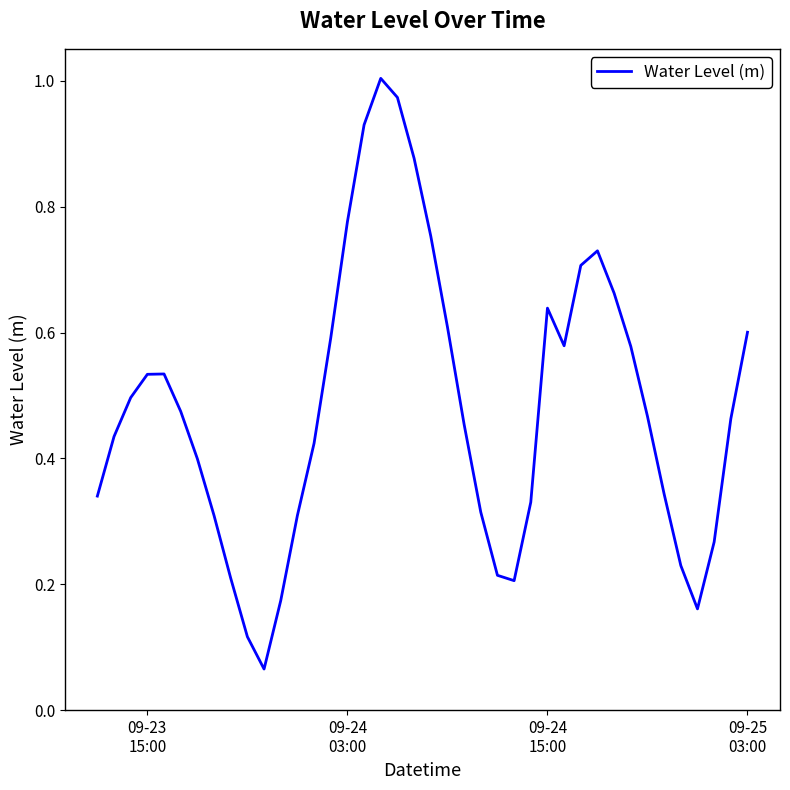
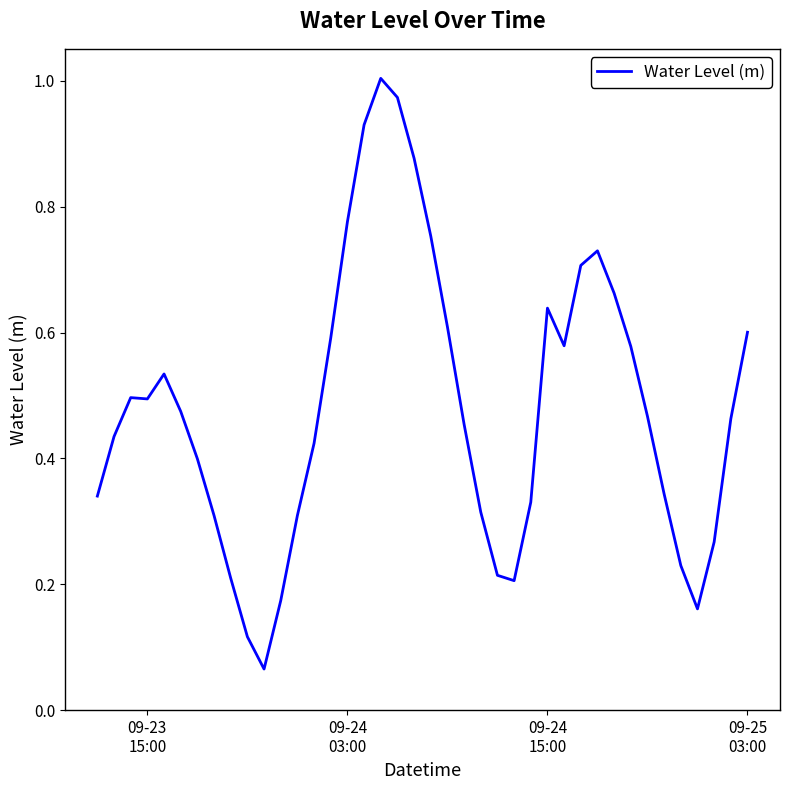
  {
-   "09-23 15:00": 0.53,
+   "09-23 15:00": 0.49,
    "09-24 03:00": 0.78,
    "09-24 15:00": 0.64,
    "09-25 03:00": 0.60
  }
